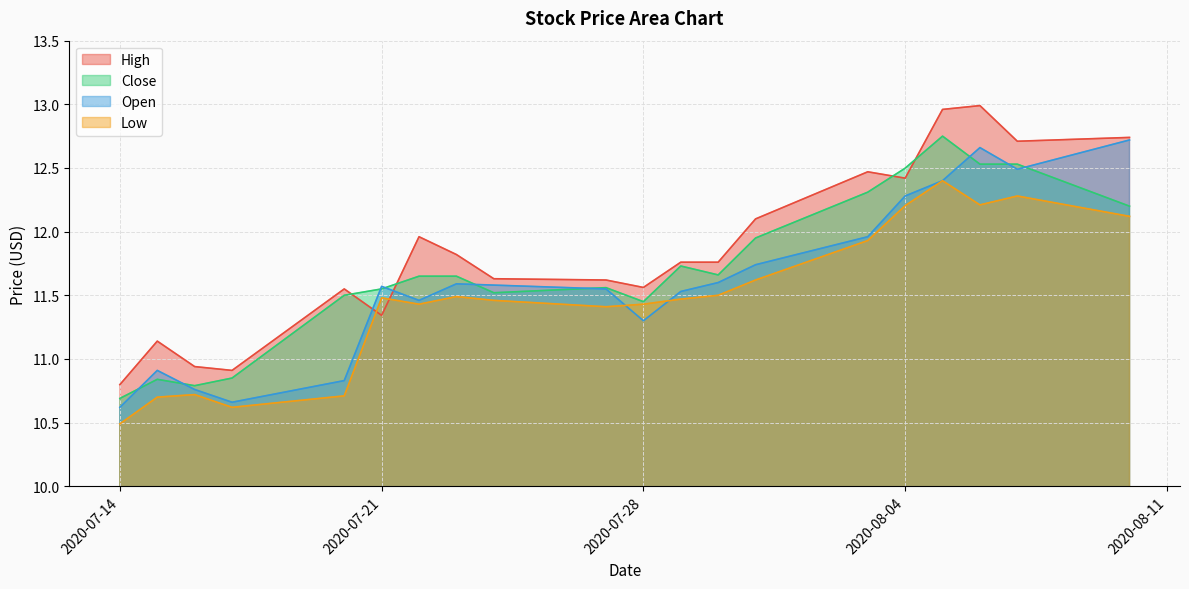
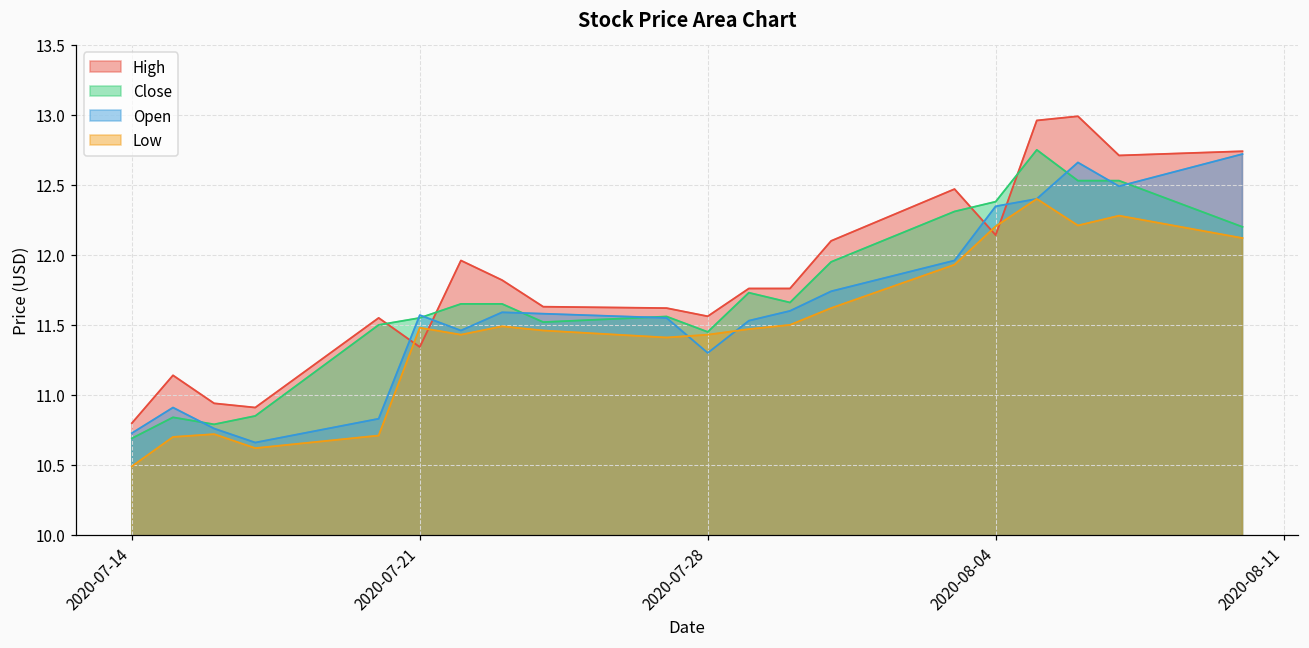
  {
    "High": {
      "2020-07-14": 10.80,
      "2020-07-21": 11.34,
      "2020-07-28": 11.56,
-     "2020-08-04": 12.42
+     "2020-08-04": 12.14
    },
    "Close": {
      "2020-07-14": 10.69,
-     "2020-08-04": 12.50
+     "2020-08-04": 12.38
    },
    "Open": {
-     "2020-07-14": 10.62,
+     "2020-07-14": 10.73,
      "2020-07-28": 11.30,
-     "2020-08-04": 12.28
+     "2020-08-04": 12.35
    },
    "Low": {
      "2020-07-14": 10.49,
      "2020-07-21": 11.48,
      "2020-08-04": 12.20
    }
  }
